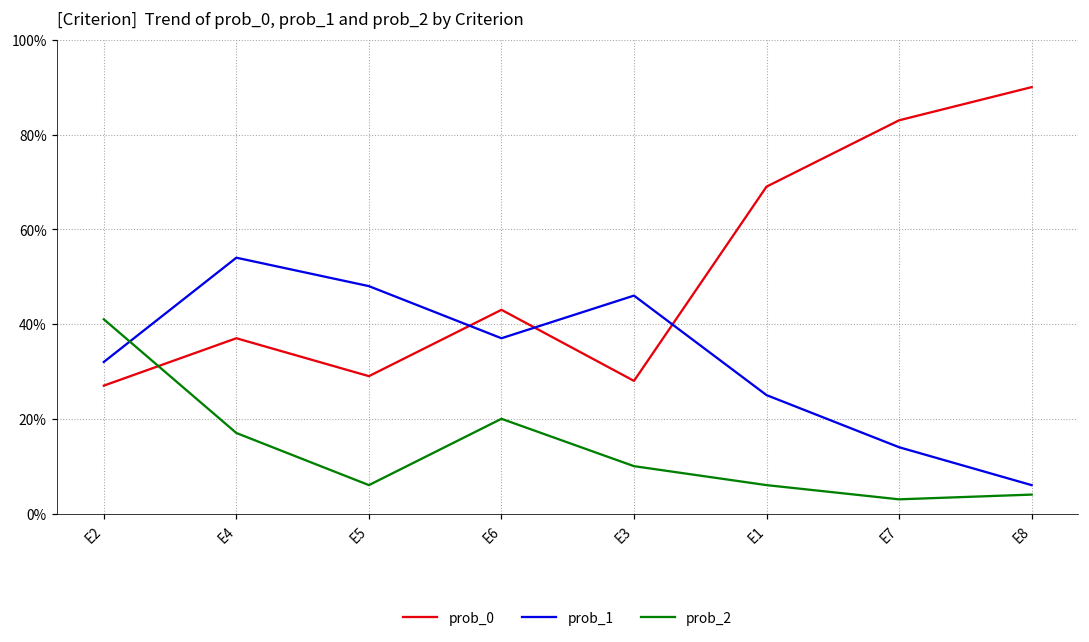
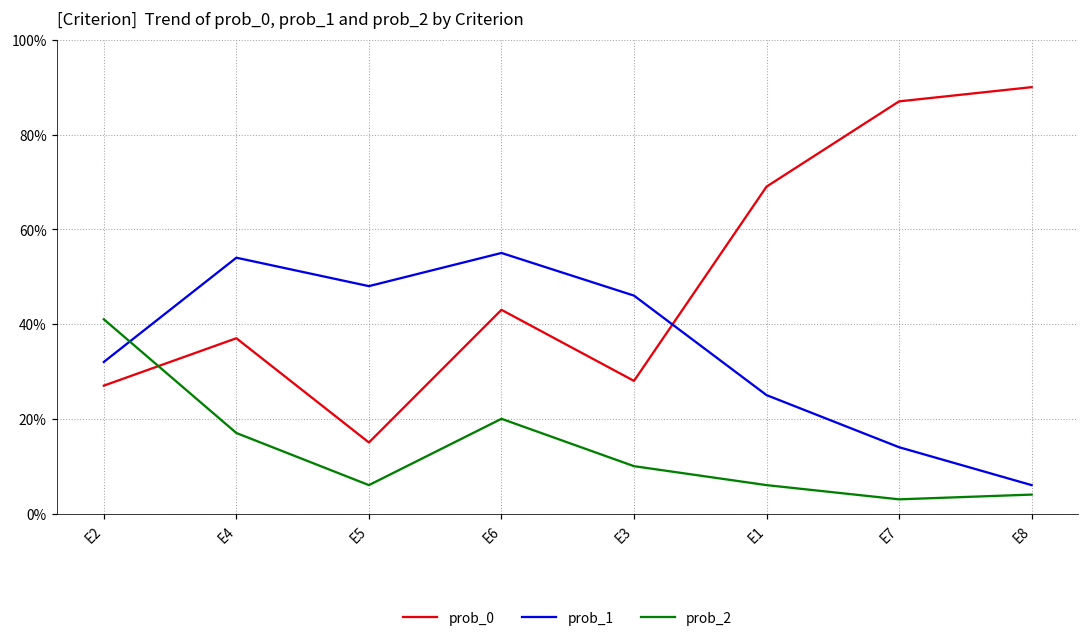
  {
    "prob_0": {
      "E2": "27%",
      "E4": "37%",
-     "E5": "29%",
+     "E5": "15%",
      "E6": "43%",
      "E3": "28%",
      "E1": "69%",
-     "E7": "83%",
+     "E7": "87%",
      "E8": "90%"
    },
    "prob_1": {
      "E2": "32%",
      "E4": "54%",
      "E5": "48%",
-     "E6": "37%",
+     "E6": "55%",
      "E3": "46%",
      "E1": "25%",
      "E7": "14%",
      "E8": "6%"
    },
    "prob_2": {
      "E2": "41%",
      "E4": "17%",
      "E5": "6%",
      "E6": "20%",
      "E3": "10%",
      "E1": "6%",
      "E7": "3%",
      "E8": "4%"
    }
  }
